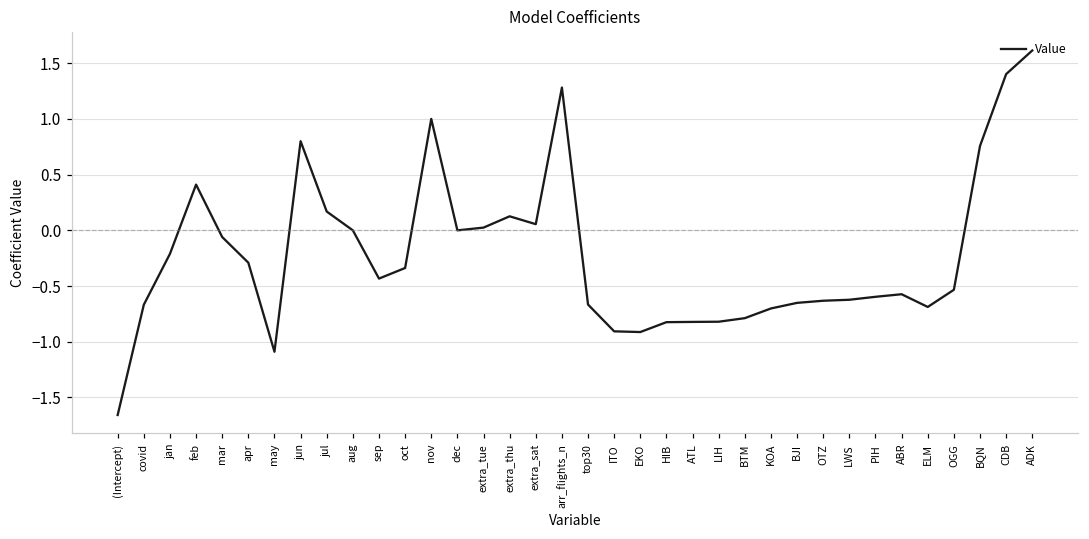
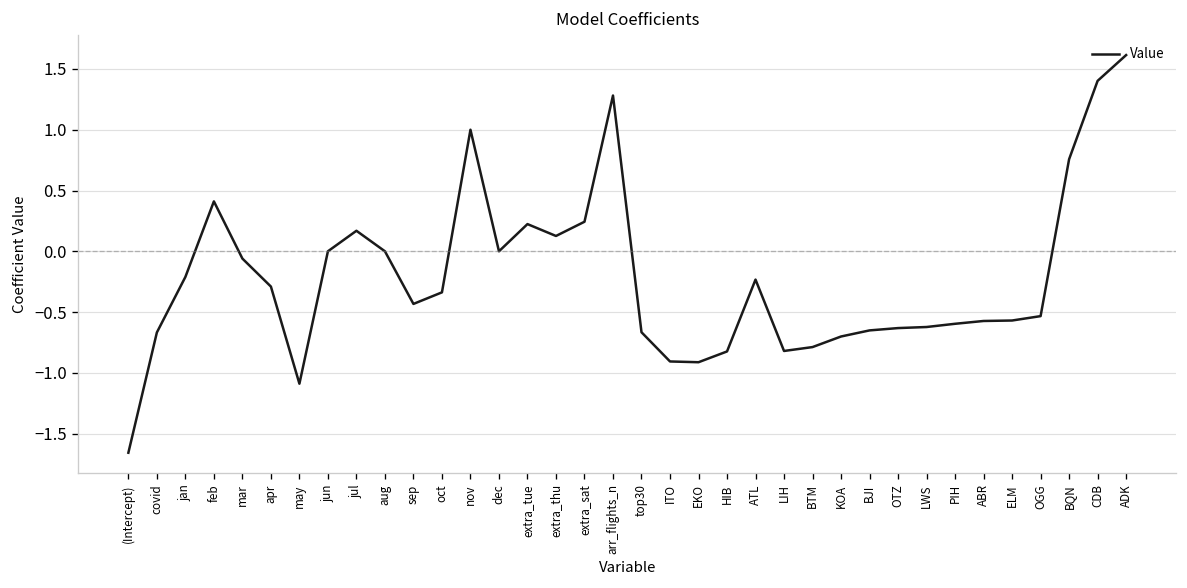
  {
    "(Intercept)": -1.66,
    "covid": -0.67,
    "jan": -0.21,
    "feb": 0.41,
    "mar": -0.06,
    "apr": -0.29,
    "may": -1.09,
-   "jun": 0.8,
+   "jun": 0.0,
    "jul": 0.17,
    "aug": 0.00,
    "sep": -0.43,
    "oct": -0.34,
    "nov": 1.00,
    "dec": 0.00,
-   "extra_tue": 0.02,
+   "extra_tue": 0.22,
    "extra_thu": 0.13,
-   "extra_sat": 0.06,
+   "extra_sat": 0.24,
    "arr_flights_n": 1.28,
    "top30": -0.67,
    "ITO": -0.91,
    "EKO": -0.91,
    "HIB": -0.82,
-   "ATL": -0.82,
+   "ATL": -0.23,
    "LIH": -0.82,
    "BTM": -0.79,
    "KOA": -0.70,
    "BJI": -0.65,
    "OTZ": -0.63,
    "LWS": -0.62,
    "PIH": -0.60,
    "ABR": -0.57,
-   "ELM": -0.69,
+   "ELM": -0.57,
    "OGG": -0.53,
    "BQN": 0.76,
    "CDB": 1.40,
    "ADK": 1.61
  }
